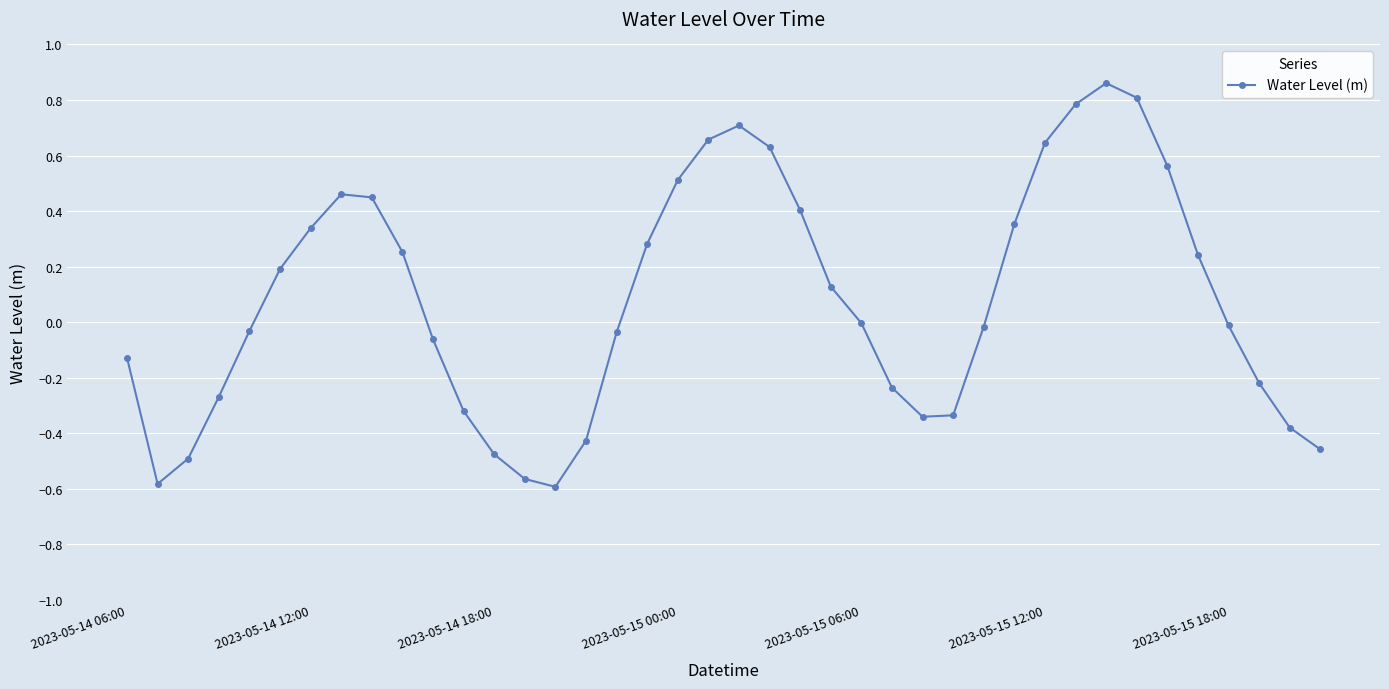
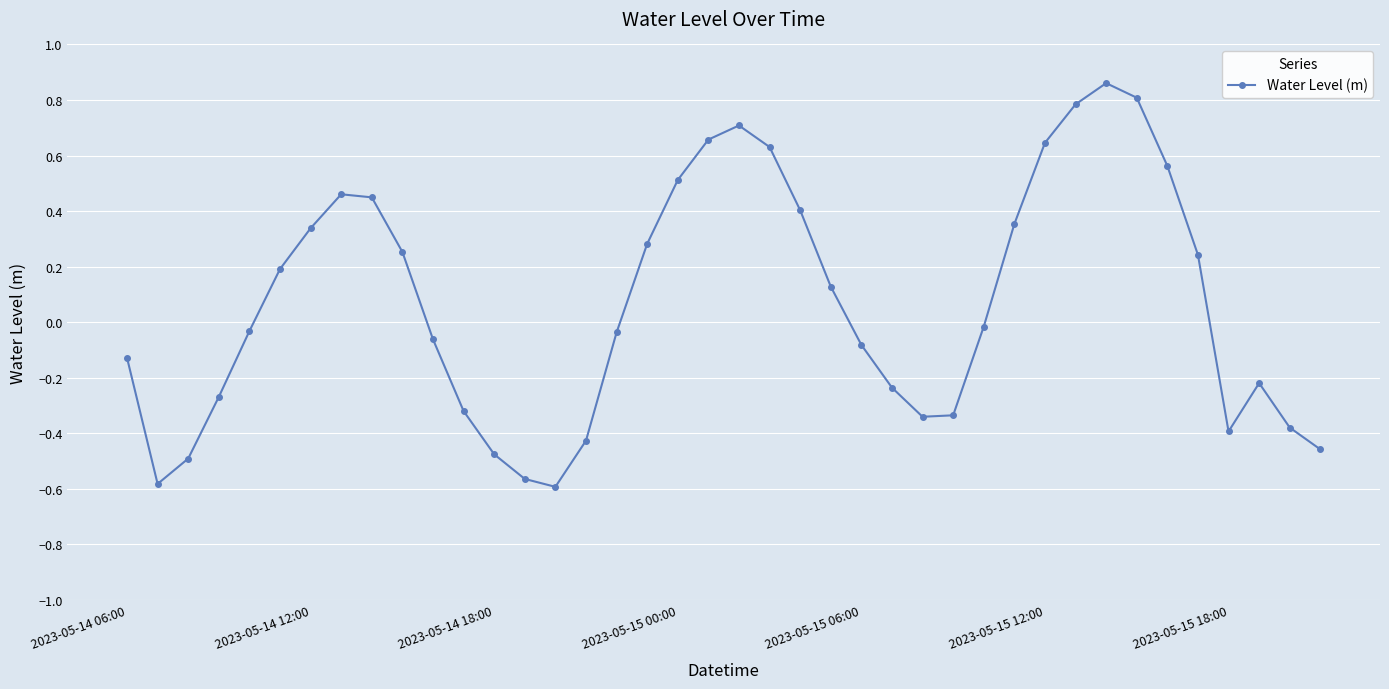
  {
    "2023-05-14 06:00": -0.13,
    "2023-05-14 12:00": 0.34,
    "2023-05-14 18:00": -0.48,
    "2023-05-15 00:00": 0.51,
-   "2023-05-15 06:00": 0.00,
+   "2023-05-15 06:00": -0.08,
    "2023-05-15 12:00": 0.65,
-   "2023-05-15 18:00": -0.01
+   "2023-05-15 18:00": -0.39
  }
